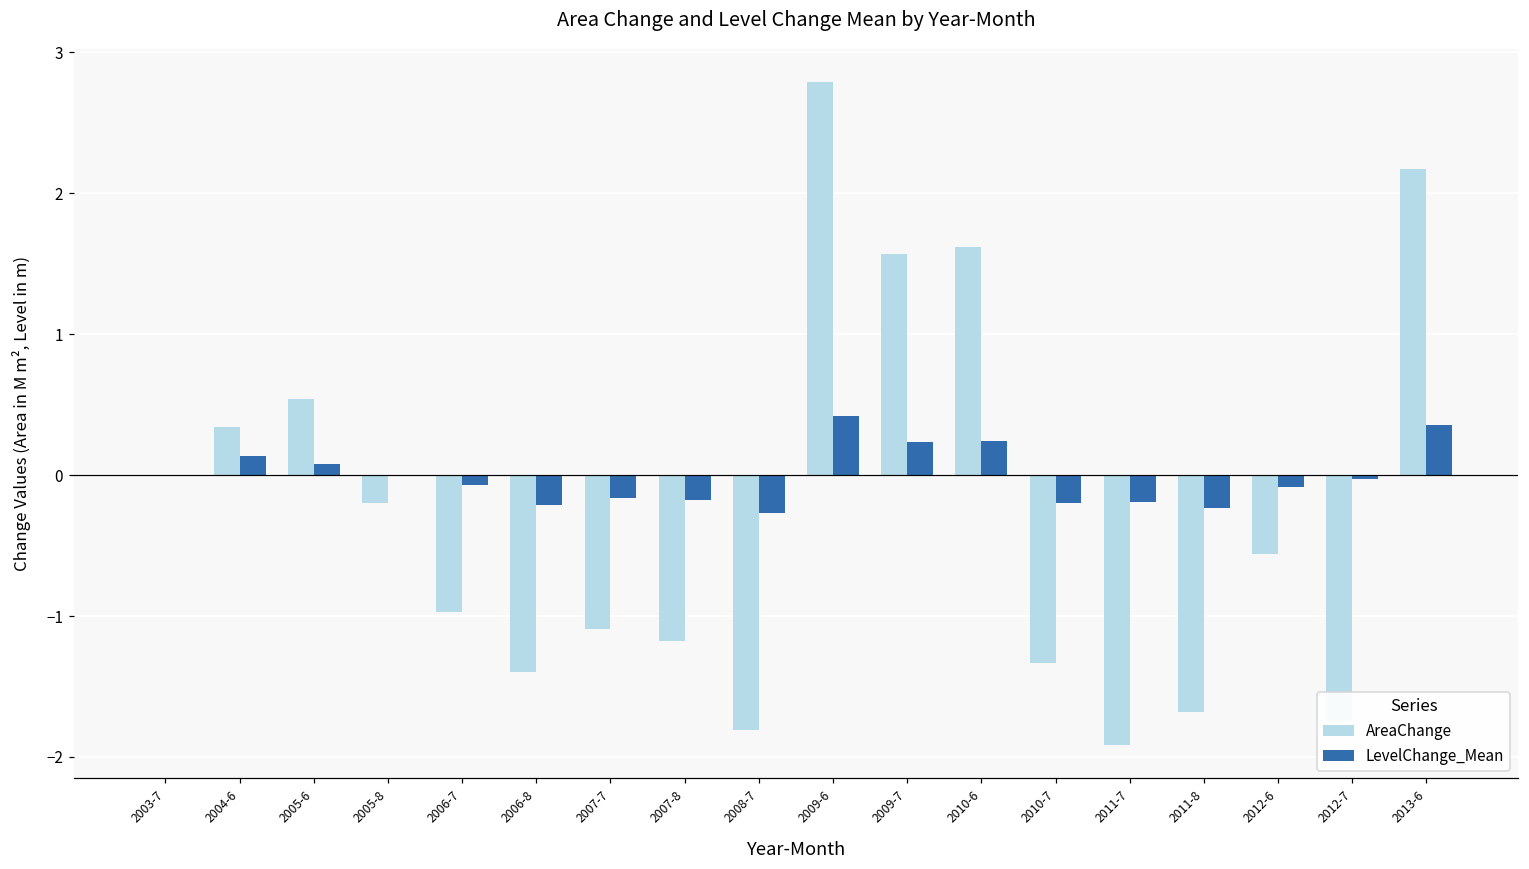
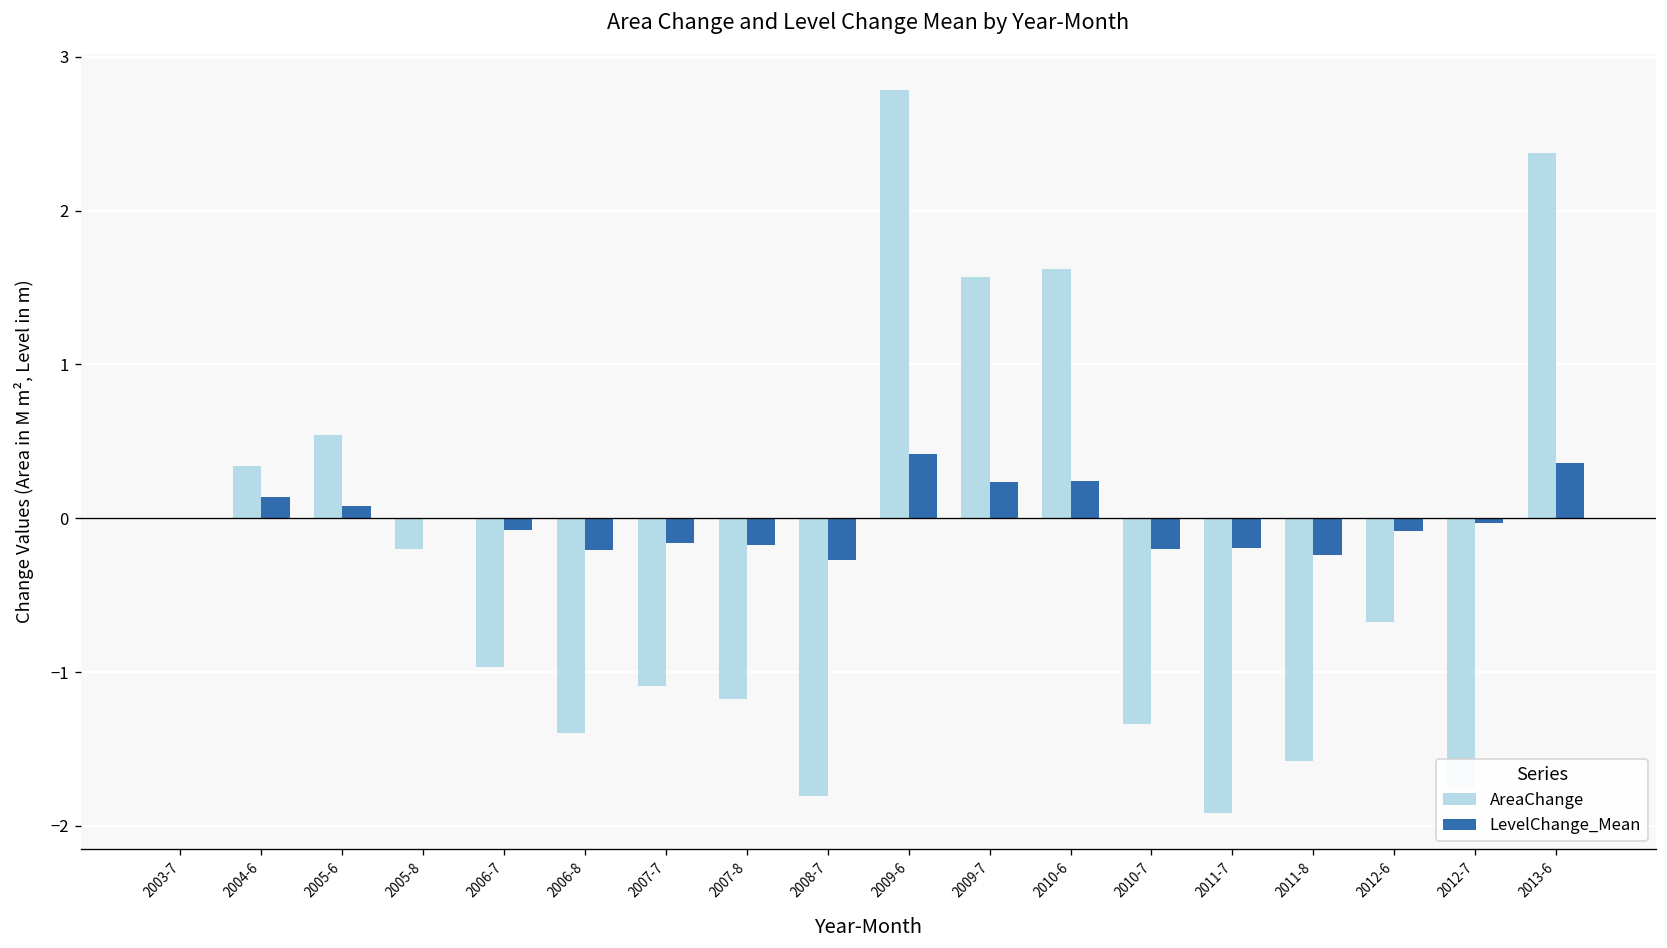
  {
    "AreaChange": {
      "2003-7": 0.00,
      "2004-6": 0.34,
      "2005-6": 0.54,
      "2005-8": -0.20,
      "2006-7": -0.97,
      "2006-8": -1.40,
      "2007-7": -1.09,
      "2007-8": -1.17,
      "2008-7": -1.81,
      "2009-6": 2.78,
      "2009-7": 1.57,
      "2010-6": 1.62,
      "2010-7": -1.34,
      "2011-7": -1.92,
-     "2011-8": -1.68,
-     "2012-6": -0.56,
-     "2013-6": 2.17
+     "2011-8": -1.58,
+     "2012-6": -0.68,
+     "2013-6": 2.38
    },
    "LevelChange_Mean": {
      "2003-7": 0.00,
      "2004-6": 0.14,
      "2005-6": 0.08,
      "2006-7": -0.07,
      "2006-8": -0.21,
      "2007-7": -0.16,
      "2007-8": -0.18,
      "2008-7": -0.27,
      "2009-6": 0.42,
      "2009-7": 0.24,
      "2010-6": 0.24,
      "2010-7": -0.20,
      "2011-7": -0.19,
      "2011-8": -0.24,
      "2012-6": -0.08,
      "2012-7": -0.03,
      "2013-6": 0.36
    }
  }
